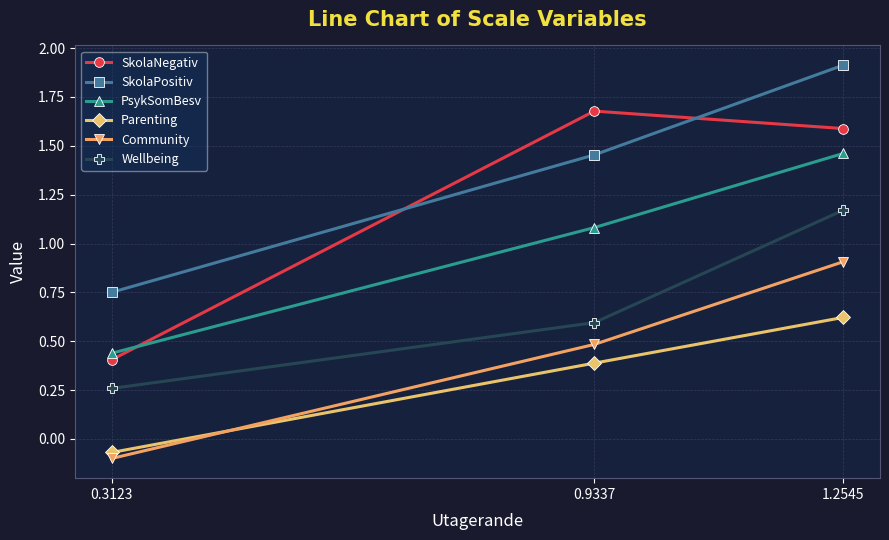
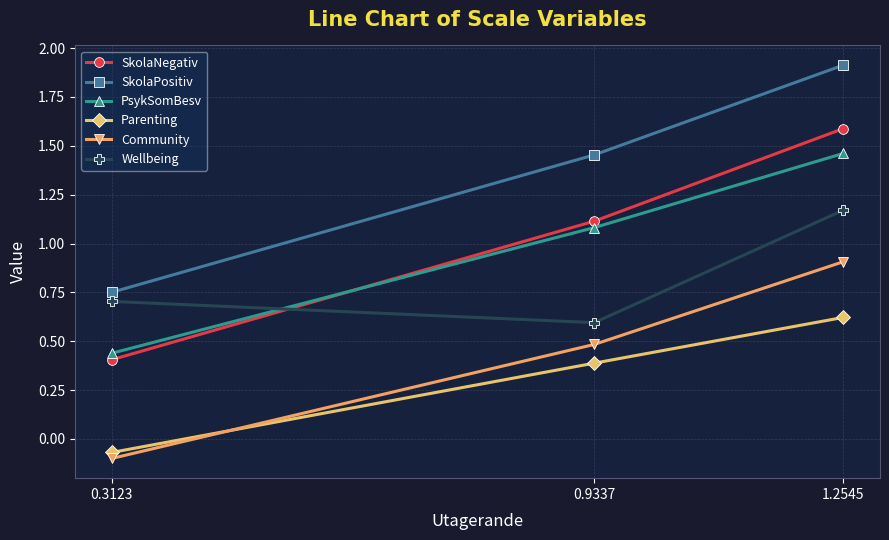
  {
    "SkolaNegativ": {
      "0.3123": 0.41,
-     "0.9337": 1.68,
+     "0.9337": 1.11,
      "1.2545": 1.59
    },
    "Wellbeing": {
-     "0.3123": 0.26,
+     "0.3123": 0.70,
      "0.9337": 0.60,
      "1.2545": 1.17
    }
  }
